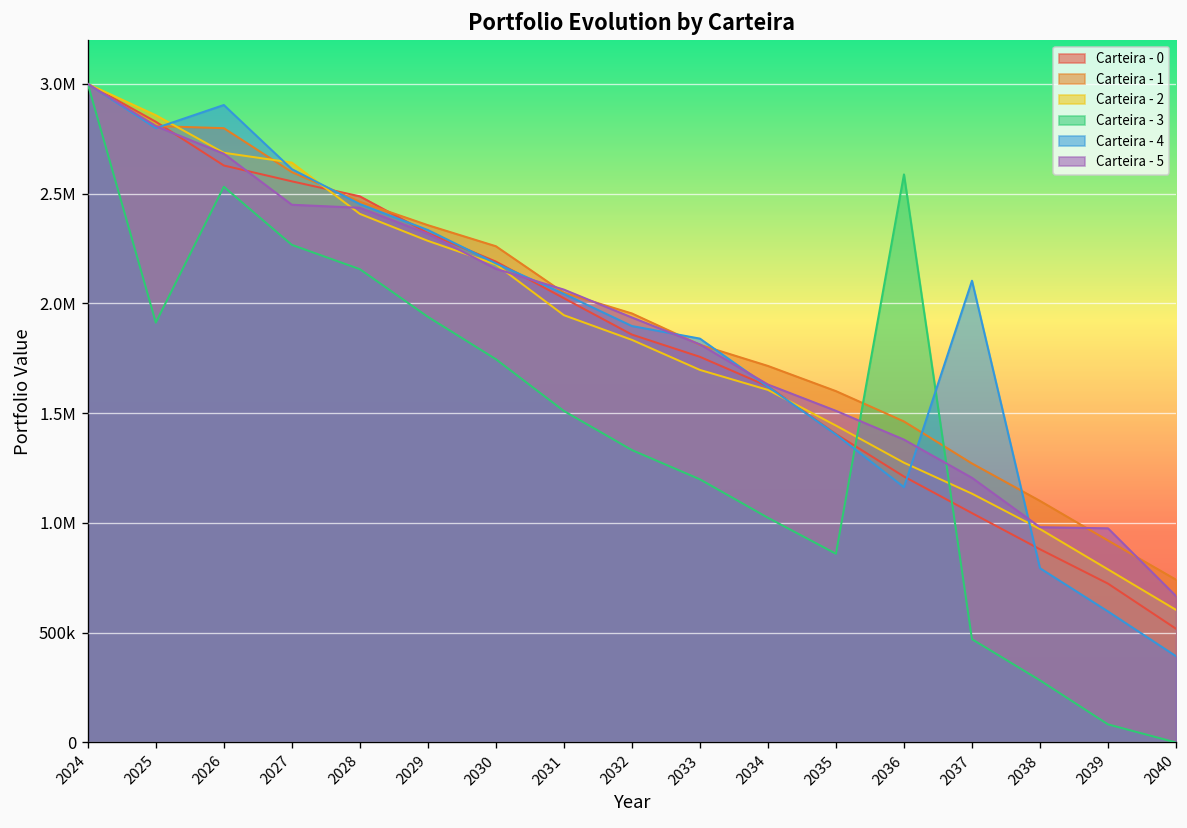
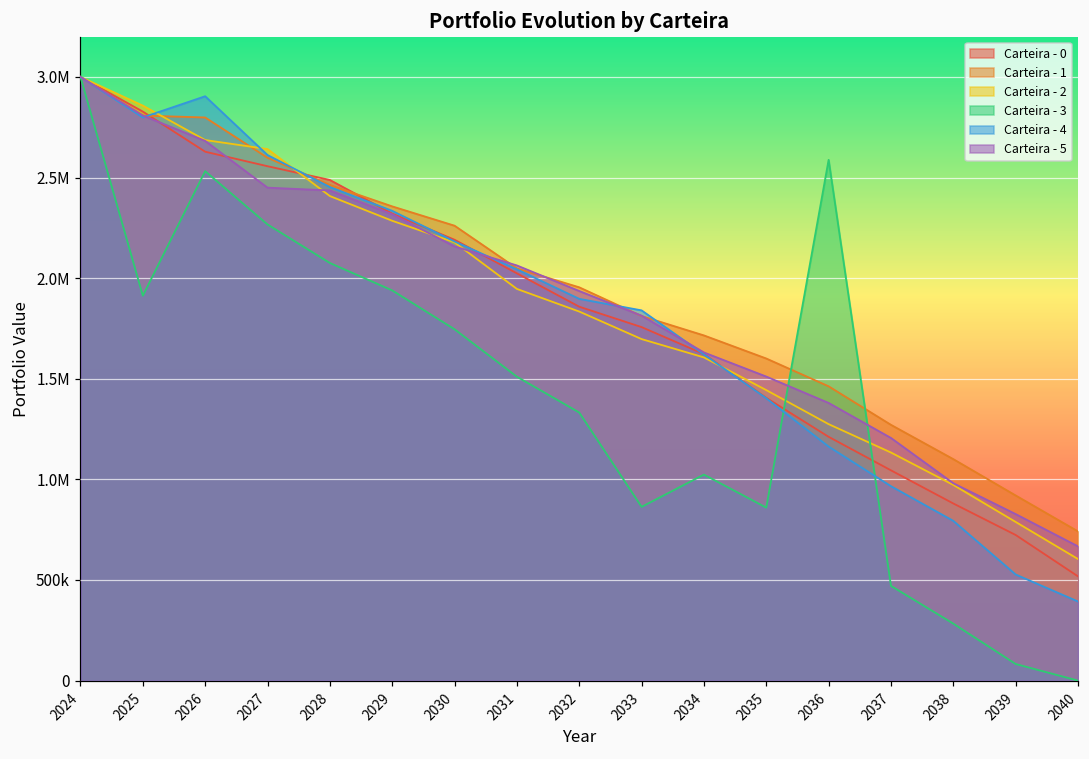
  {
    "Carteira - 3": {
      "2025": 1910000,
      "2026": 2530000,
      "2027": 2270000,
-     "2028": 2160000,
+     "2028": 2080000,
      "2029": 1940000,
      "2030": 1750000,
      "2031": 1510000,
      "2032": 1330000,
-     "2033": 1200000,
+     "2033": 860000,
      "2034": 1020000,
      "2035": 860000,
      "2036": 2590000,
      "2037": 470000,
      "2038": 280000,
      "2039": 80000,
      "2040": 0
    },
    "Carteira - 4": {
      "2026": 2900000,
      "2032": 1900000,
      "2033": 1840000,
      "2036": 1160000,
-     "2037": 2100000,
+     "2037": 970000,
      "2038": 790000,
-     "2039": 600000,
+     "2039": 530000,
      "2040": 390000
    },
    "Carteira - 5": {
      "2027": 2450000,
      "2028": 2440000,
      "2030": 2160000,
      "2031": 2060000,
      "2032": 1940000,
      "2035": 1510000,
      "2036": 1380000,
      "2037": 1210000,
-     "2039": 980000,
+     "2039": 830000,
      "2040": 670000
    }
  }
